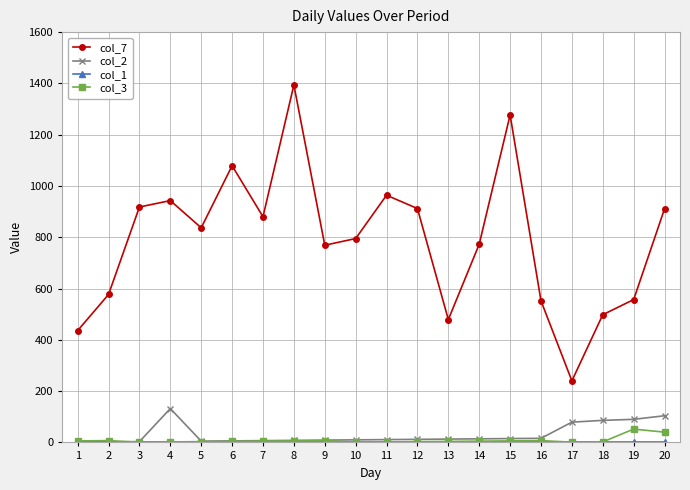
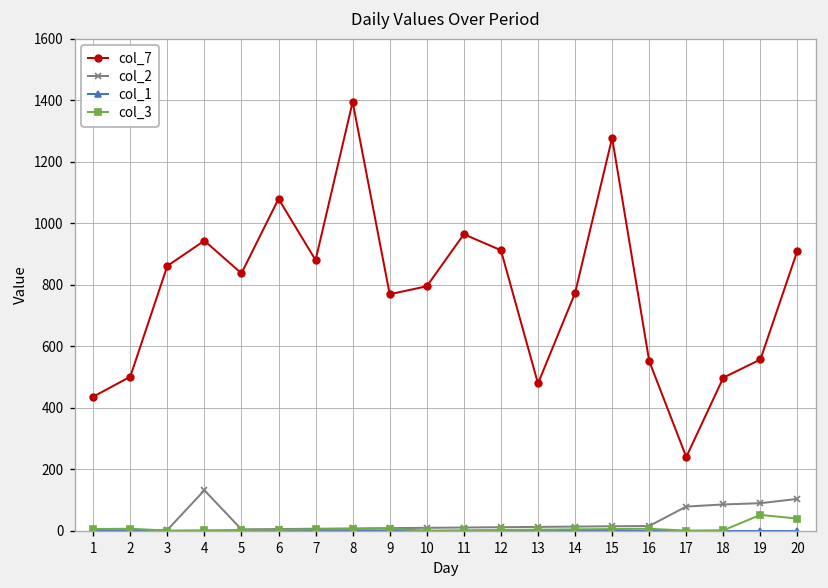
  {
    "col_7": {
      "1": 440,
-     "2": 580,
-     "3": 920,
+     "2": 500,
+     "3": 860,
      "4": 940,
      "5": 840,
      "6": 1080,
      "7": 880,
      "8": 1390,
      "9": 770,
      "10": 800,
      "11": 960,
      "12": 910,
      "13": 480,
      "14": 770,
      "15": 1280,
      "16": 550,
      "17": 240,
      "18": 500,
      "19": 560,
      "20": 910
    },
    "col_2": {
      "4": 130,
      "17": 80,
      "18": 90,
      "19": 90,
      "20": 100
    },
    "col_1": {
      "19": 0,
      "20": 0
    },
    "col_3": {
      "19": 50,
      "20": 40
    }
  }
